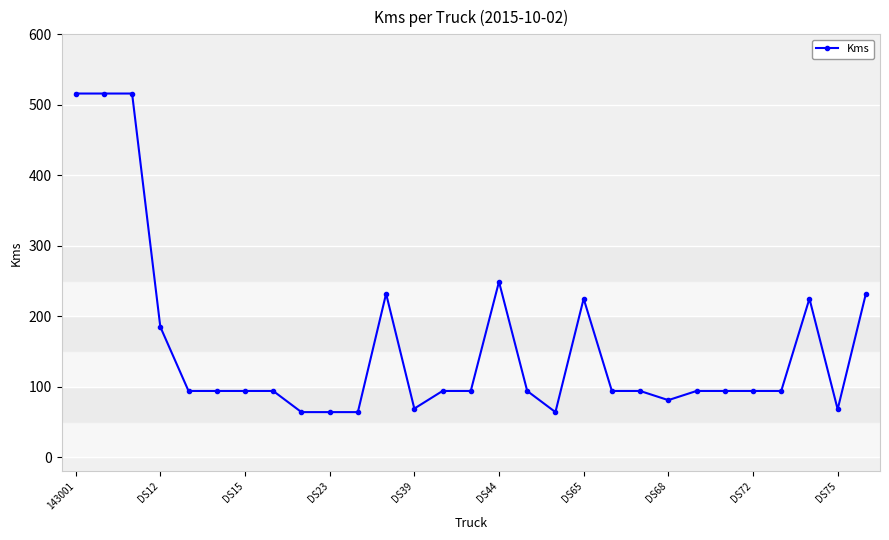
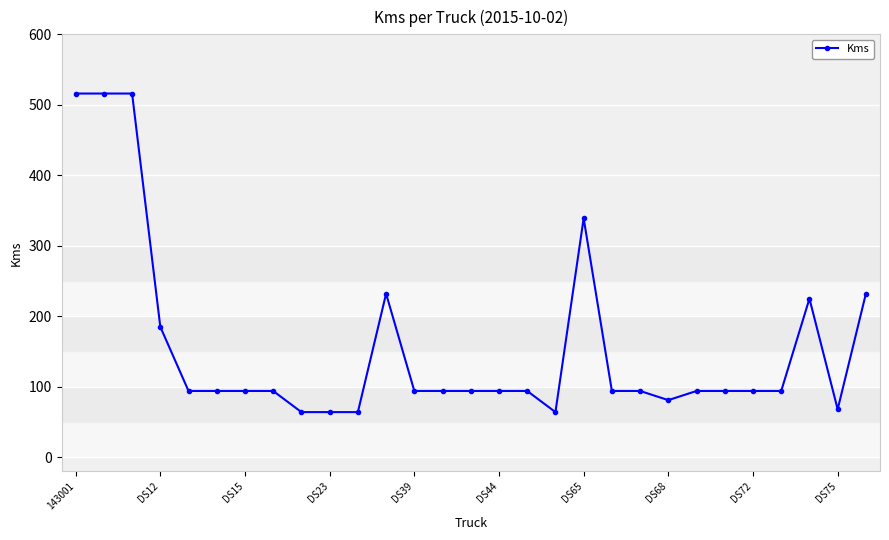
  {
    "143001": 520,
    "DS12": 190,
    "DS15": 90,
    "DS23": 60,
-   "DS39": 70,
-   "DS44": 250,
-   "DS65": 230,
+   "DS39": 90,
+   "DS44": 90,
+   "DS65": 340,
    "DS68": 80,
    "DS72": 90,
    "DS75": 70
  }
